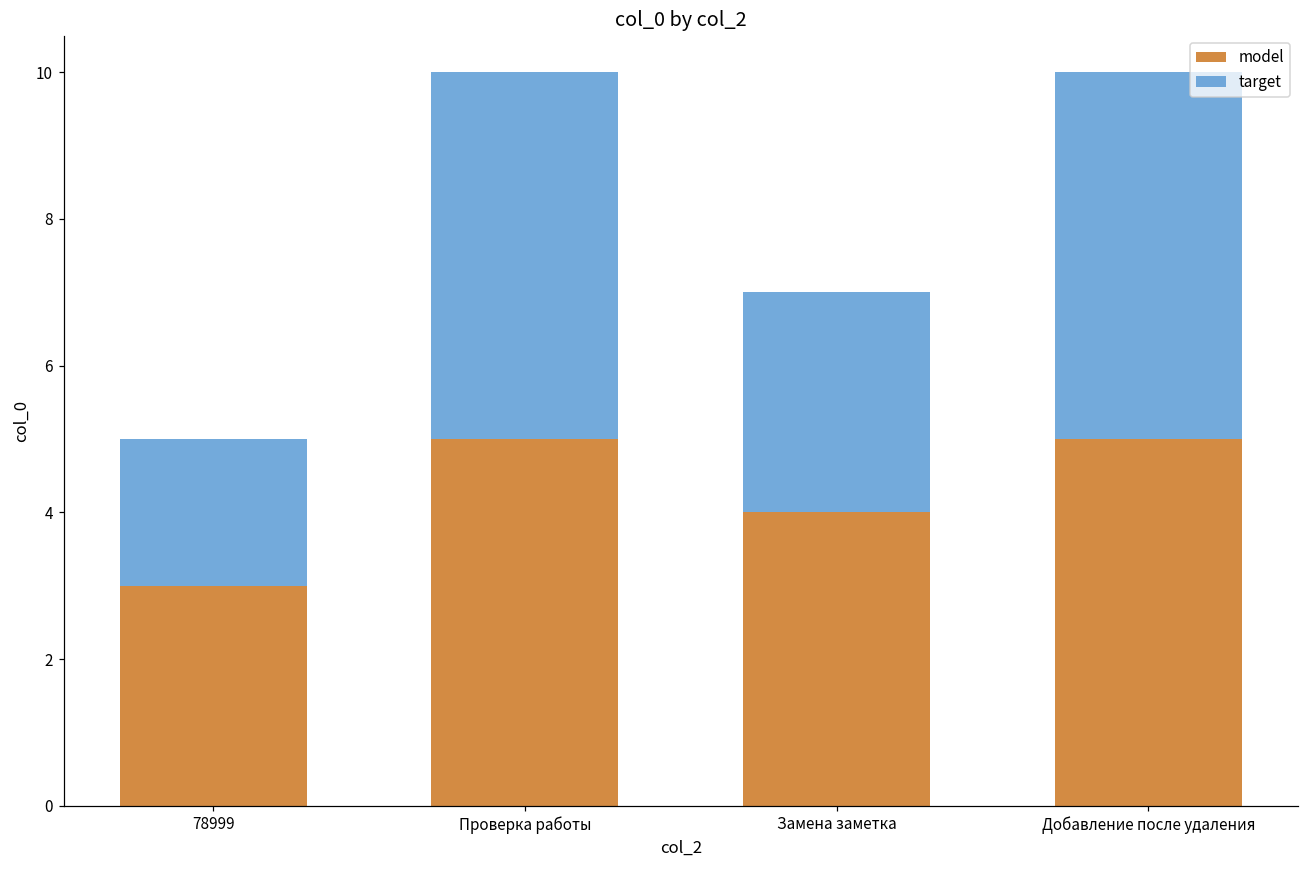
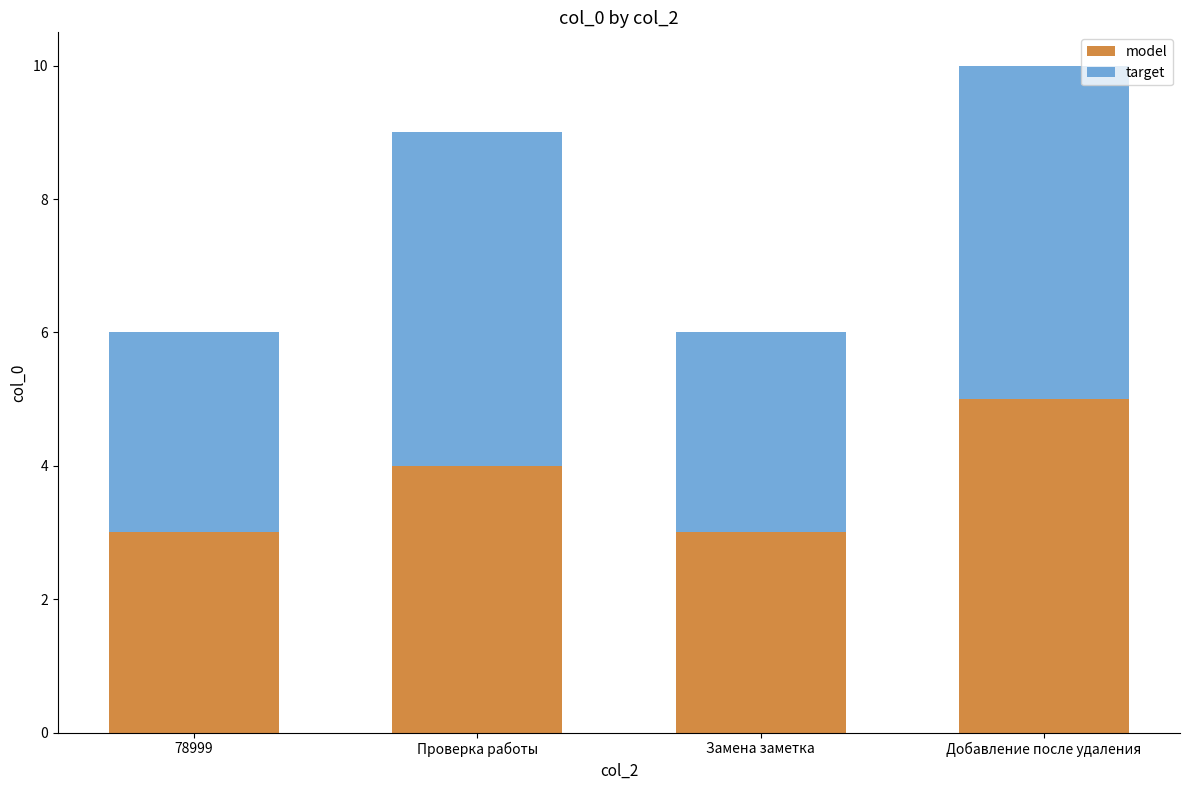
  {
    "model": {
      "78999": 3,
-     "Проверка работы": 5,
-     "Замена заметка": 4,
+     "Проверка работы": 4,
+     "Замена заметка": 3,
      "Добавление после удаления": 5
    },
    "target": {
-     "78999": 2,
+     "78999": 3,
      "Проверка работы": 5,
      "Замена заметка": 3,
      "Добавление после удаления": 5
    }
  }
